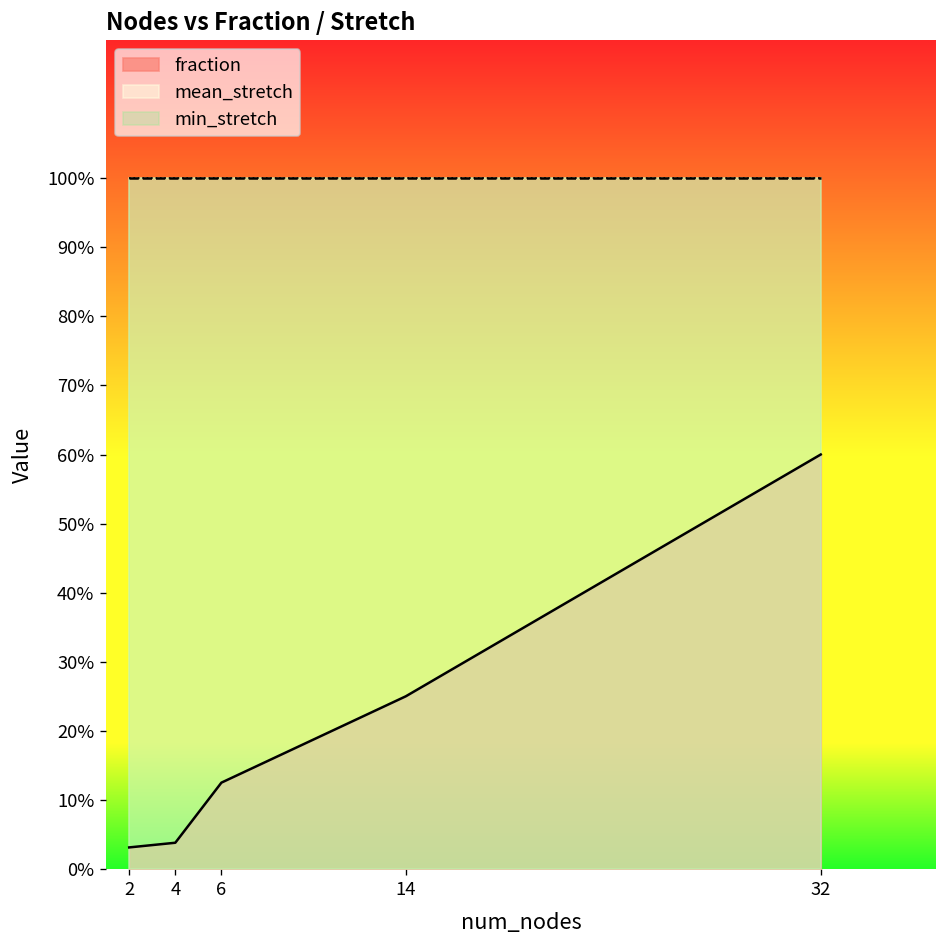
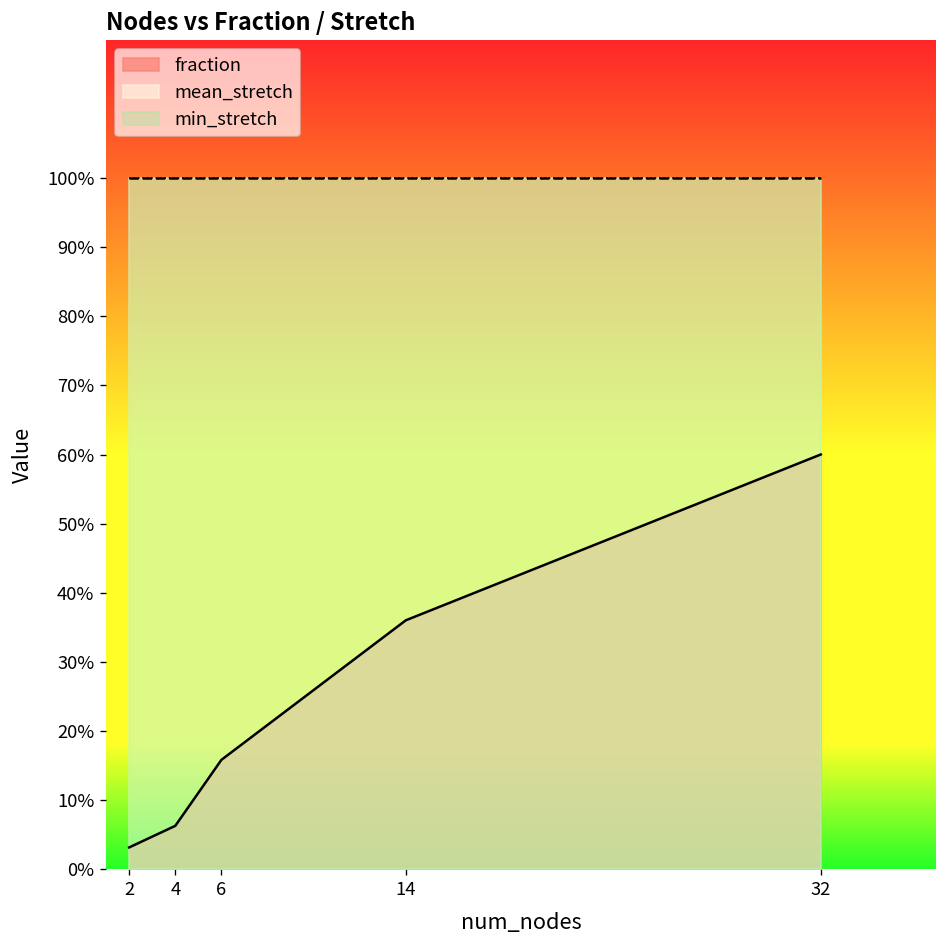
  {
    "fraction": {
      "2": "3%",
-     "4": "4%",
-     "6": "13%",
-     "14": "25%",
+     "4": "6%",
+     "6": "16%",
+     "14": "36%",
      "32": "60%"
    },
    "min_stretch": {
      "2": "100%",
      "4": "100%",
      "6": "100%",
      "14": "100%",
      "32": "100%"
    }
  }
